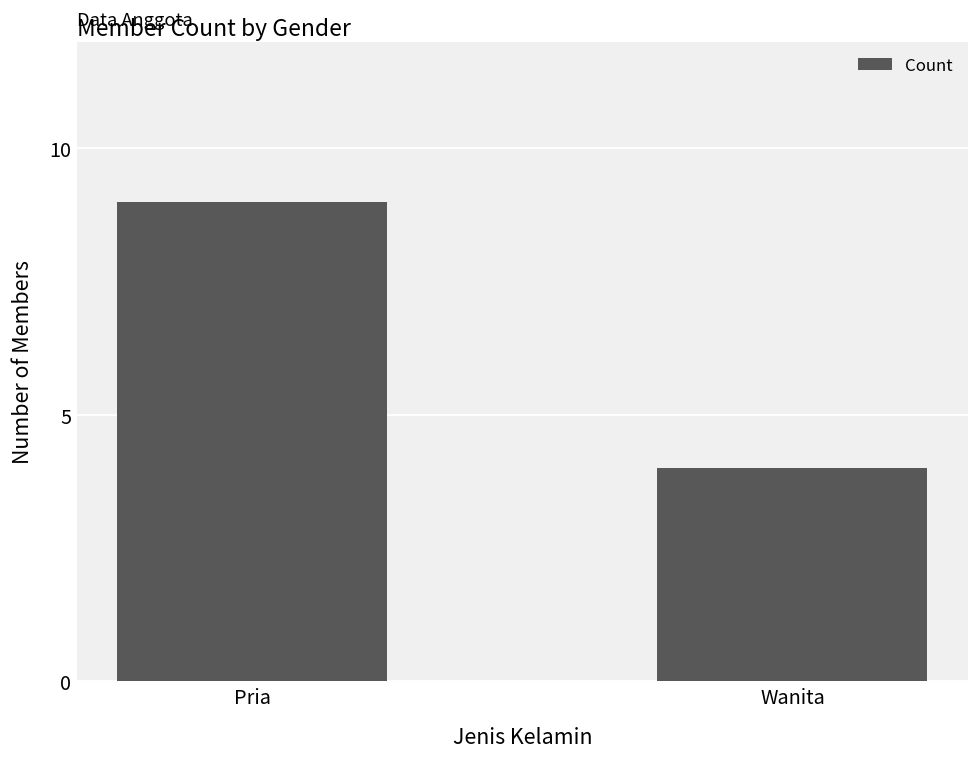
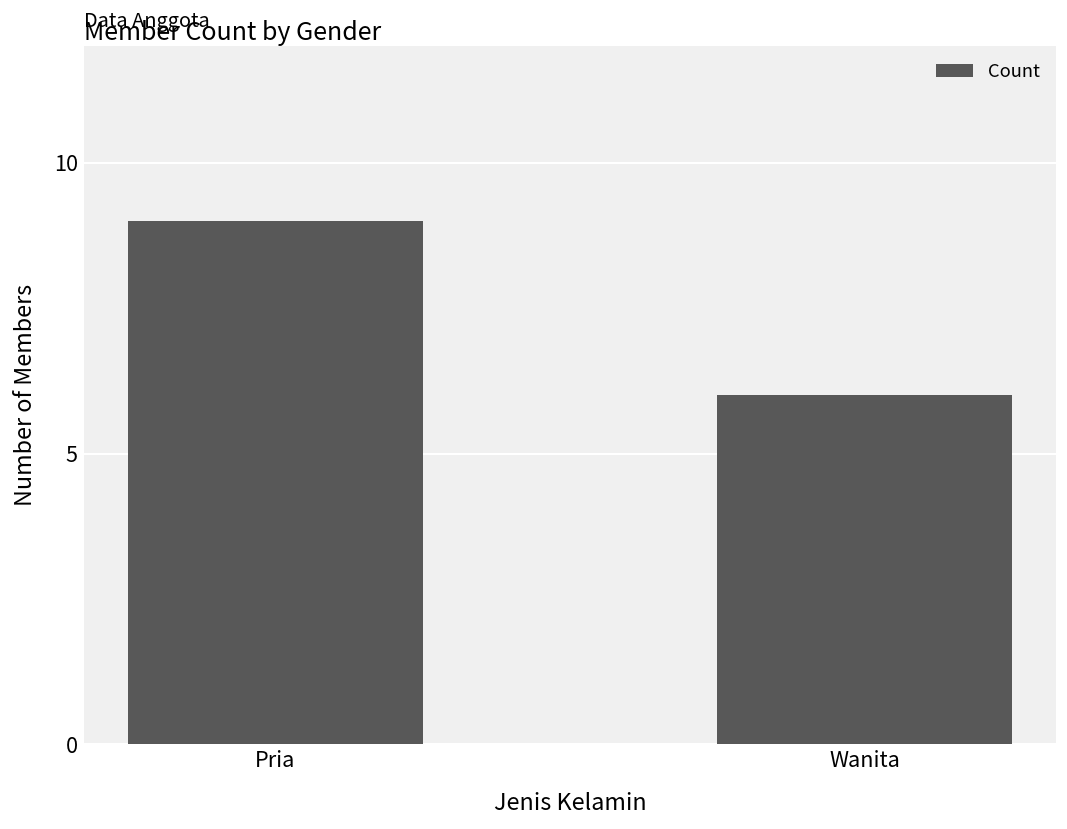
  {
    "Pria": 9,
-   "Wanita": 4
+   "Wanita": 6
  }
